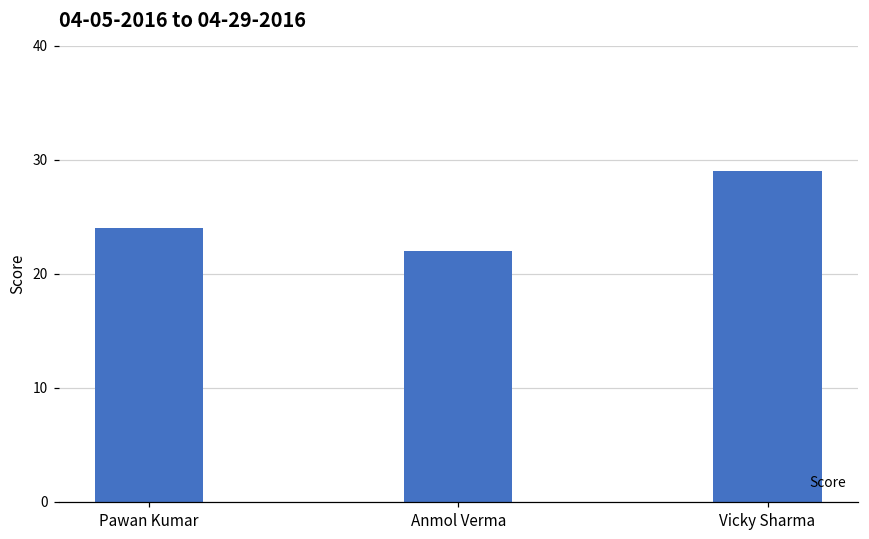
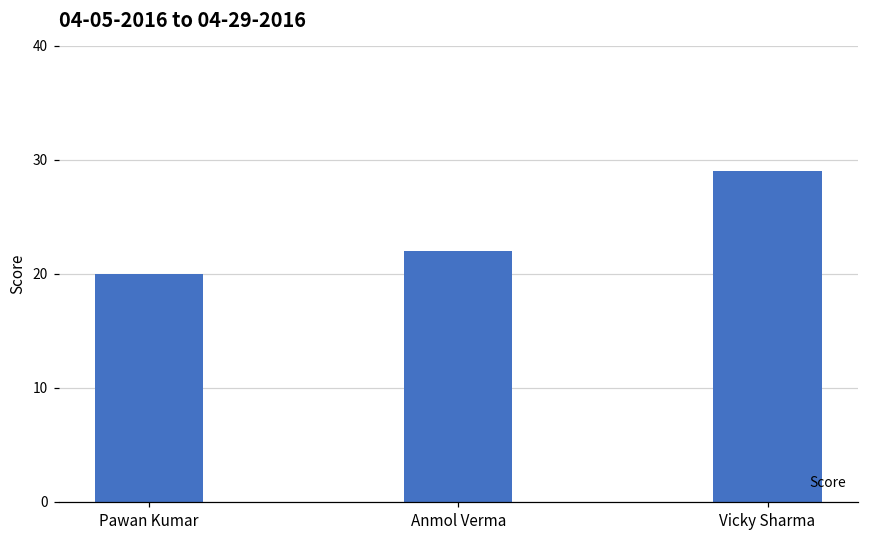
  {
-   "Pawan Kumar": 24,
+   "Pawan Kumar": 20,
    "Anmol Verma": 22,
    "Vicky Sharma": 29
  }
